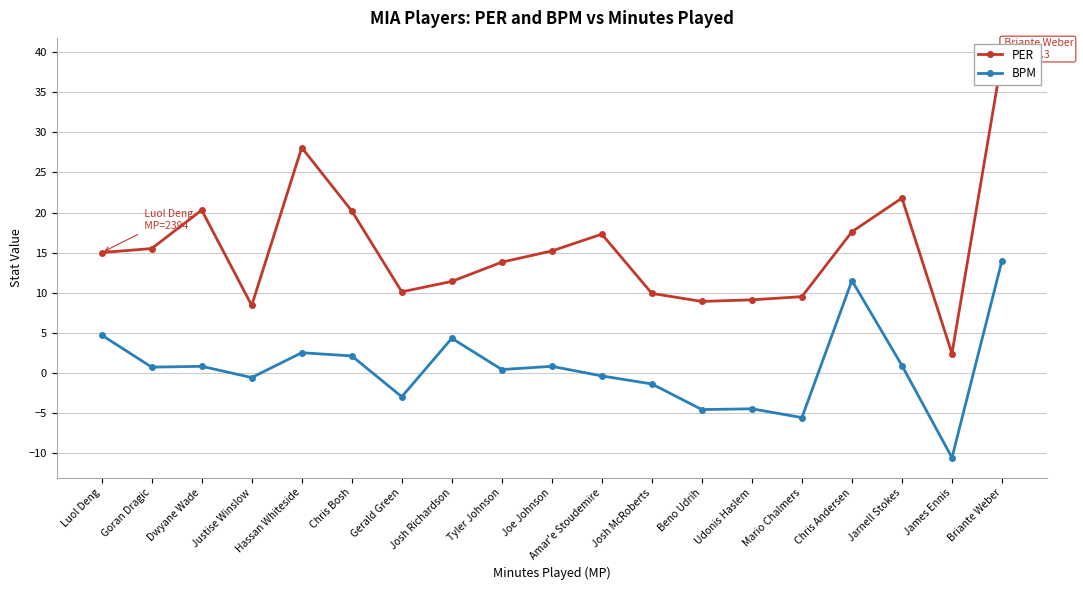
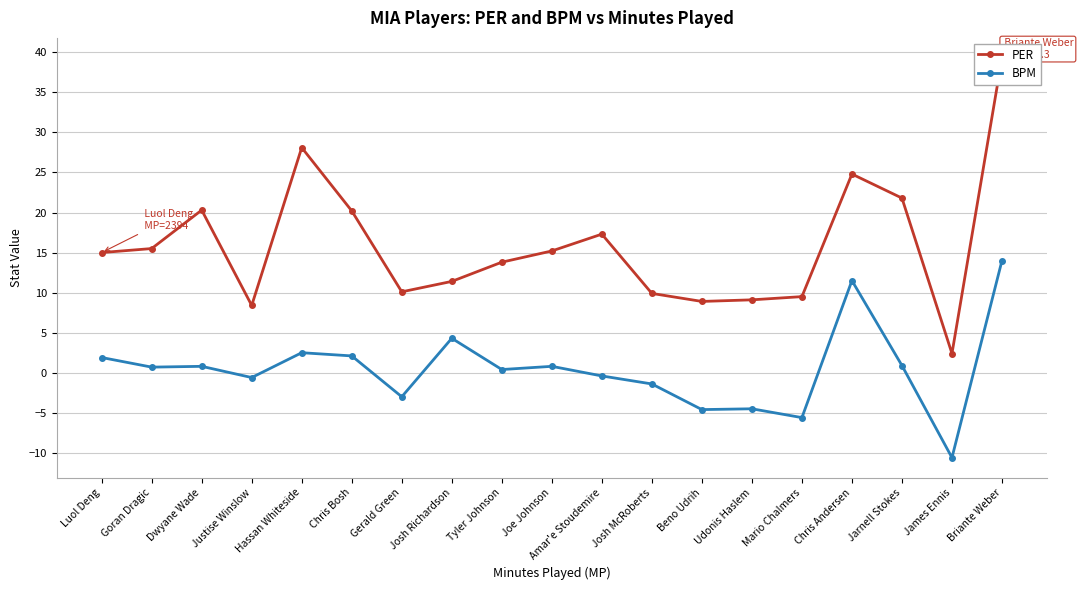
  {
    "PER": {
      "Luol Deng": 15,
      "Dwyane Wade": 20,
      "Justise Winslow": 8,
      "Hassan Whiteside": 28,
      "Chris Bosh": 20,
      "Gerald Green": 10,
      "Josh Richardson": 11,
      "Tyler Johnson": 14,
      "Joe Johnson": 15,
      "Amar'e Stoudemire": 17,
      "Josh McRoberts": 10,
      "Beno Udrih": 9,
      "Udonis Haslem": 9,
      "Mario Chalmers": 10,
-     "Chris Andersen": 18,
+     "Chris Andersen": 25,
      "Jarnell Stokes": 22,
      "James Ennis": 2
    },
    "BPM": {
-     "Luol Deng": 5,
+     "Luol Deng": 2,
      "Goran Dragic": 1,
      "Dwyane Wade": 1,
      "Justise Winslow": -1,
      "Hassan Whiteside": 3,
      "Chris Bosh": 2,
      "Gerald Green": -3,
      "Josh Richardson": 4,
      "Tyler Johnson": 0,
      "Joe Johnson": 1,
      "Amar'e Stoudemire": 0,
      "Josh McRoberts": -1,
      "Beno Udrih": -5,
      "Udonis Haslem": -5,
      "Mario Chalmers": -6,
      "Chris Andersen": 12,
      "Jarnell Stokes": 1,
      "James Ennis": -11,
      "Briante Weber": 14
    }
  }
